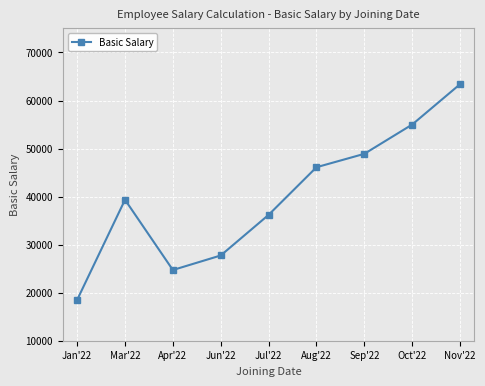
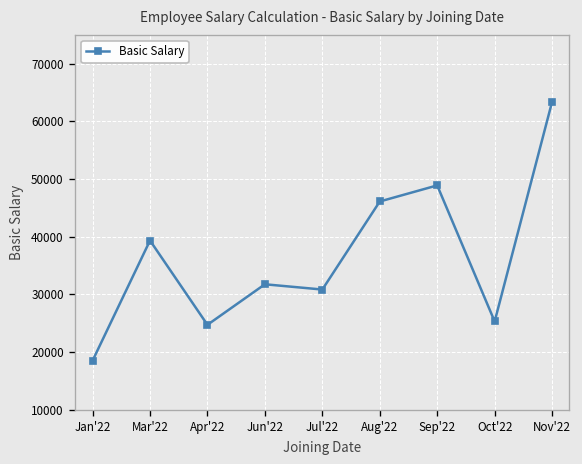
  {
    "Jan'22": 19000,
    "Mar'22": 39000,
    "Apr'22": 25000,
-   "Jun'22": 28000,
-   "Jul'22": 36000,
+   "Jun'22": 32000,
+   "Jul'22": 31000,
    "Aug'22": 46000,
    "Sep'22": 49000,
-   "Oct'22": 55000,
+   "Oct'22": 25000,
    "Nov'22": 63000
  }
